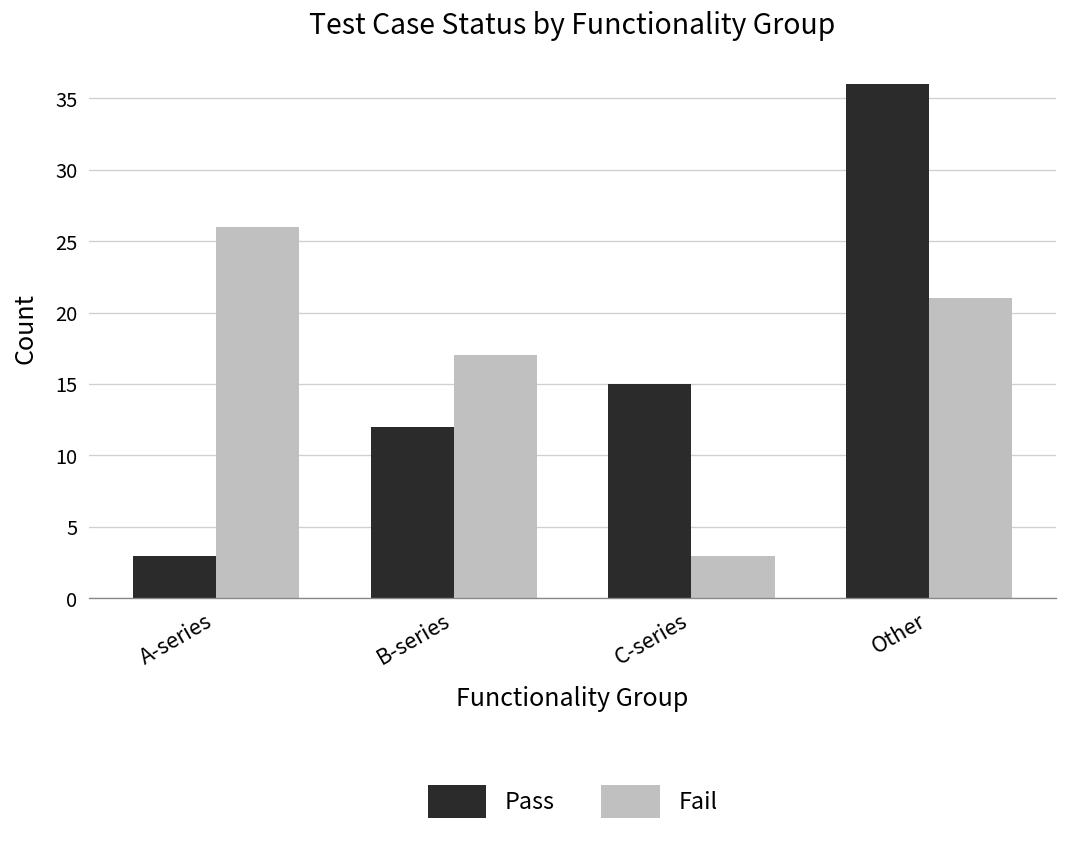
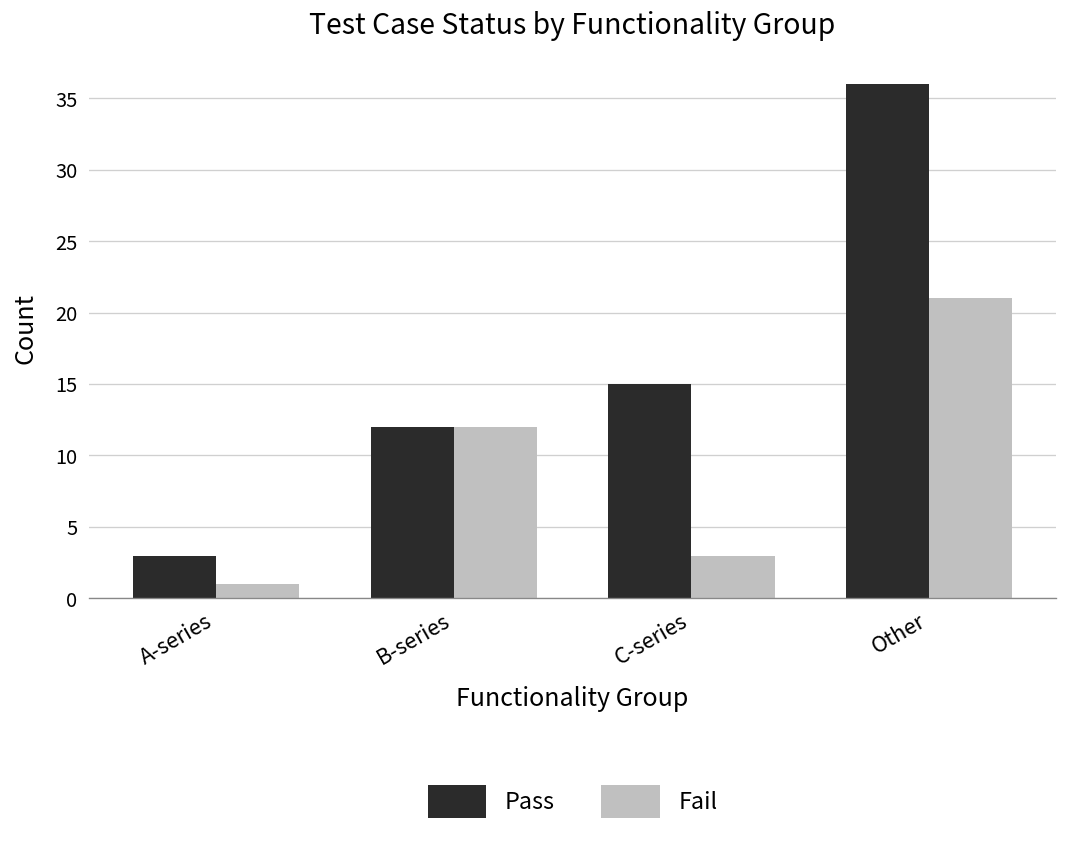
  {
    "Pass": {
      "A-series": 3,
      "B-series": 12,
      "C-series": 15,
      "Other": 36
    },
    "Fail": {
-     "A-series": 26,
-     "B-series": 17,
+     "A-series": 1,
+     "B-series": 12,
      "C-series": 3,
      "Other": 21
    }
  }
